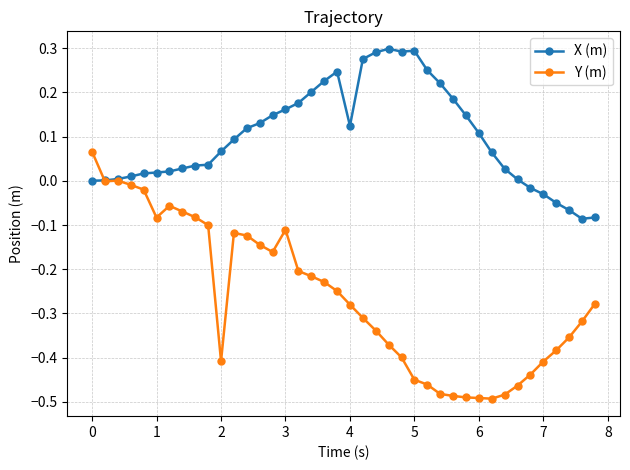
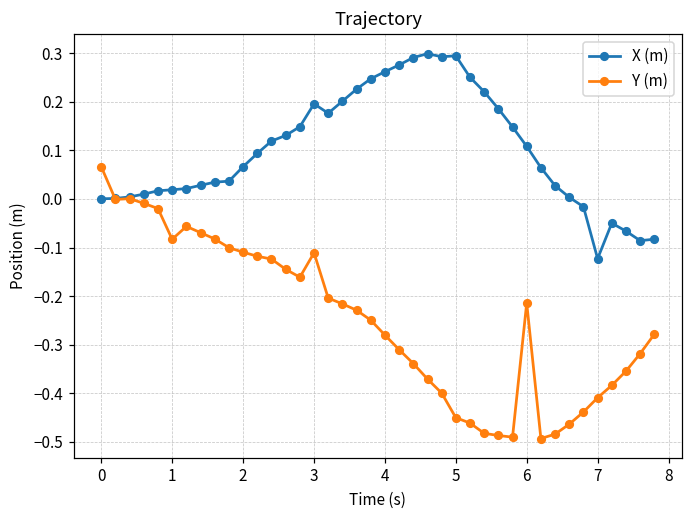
  {
    "X (m)": {
      "0": 0.00,
      "1": 0.02,
      "2": 0.07,
-     "3": 0.16,
-     "4": 0.12,
+     "3": 0.20,
+     "4": 0.26,
      "5": 0.29,
      "6": 0.11,
-     "7": -0.03
+     "7": -0.12
    },
    "Y (m)": {
      "0": 0.07,
      "1": -0.08,
-     "2": -0.41,
+     "2": -0.11,
      "3": -0.11,
      "4": -0.28,
      "5": -0.45,
-     "6": -0.49,
+     "6": -0.21,
      "7": -0.41
    }
  }
